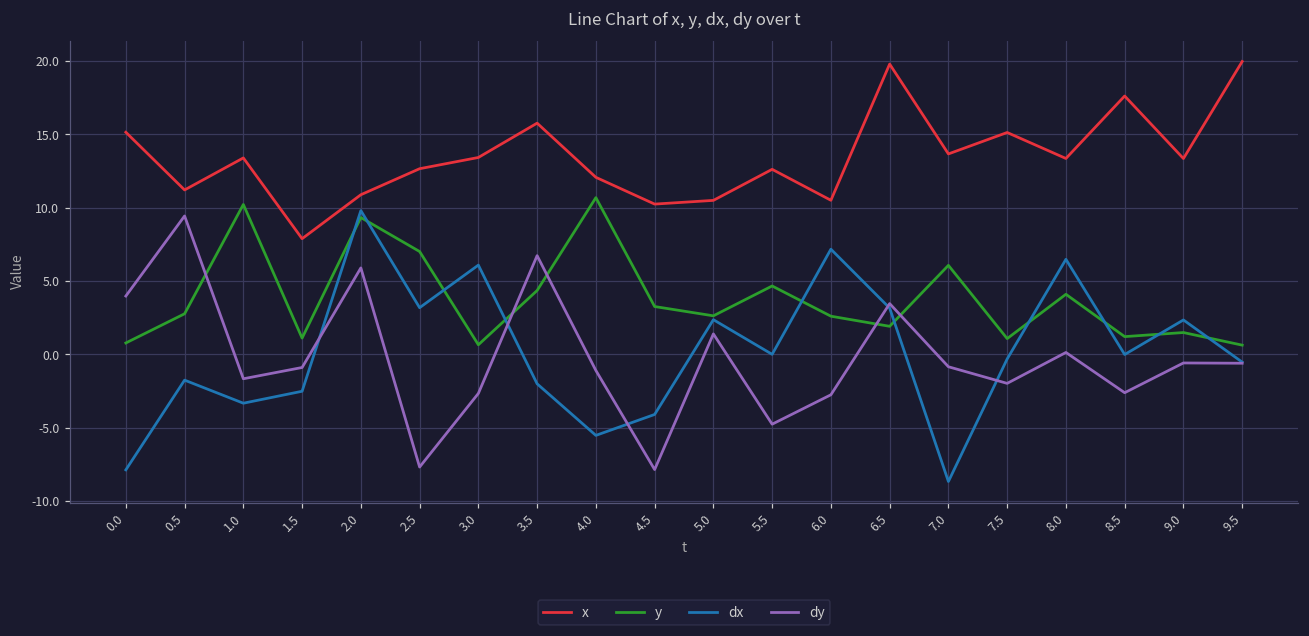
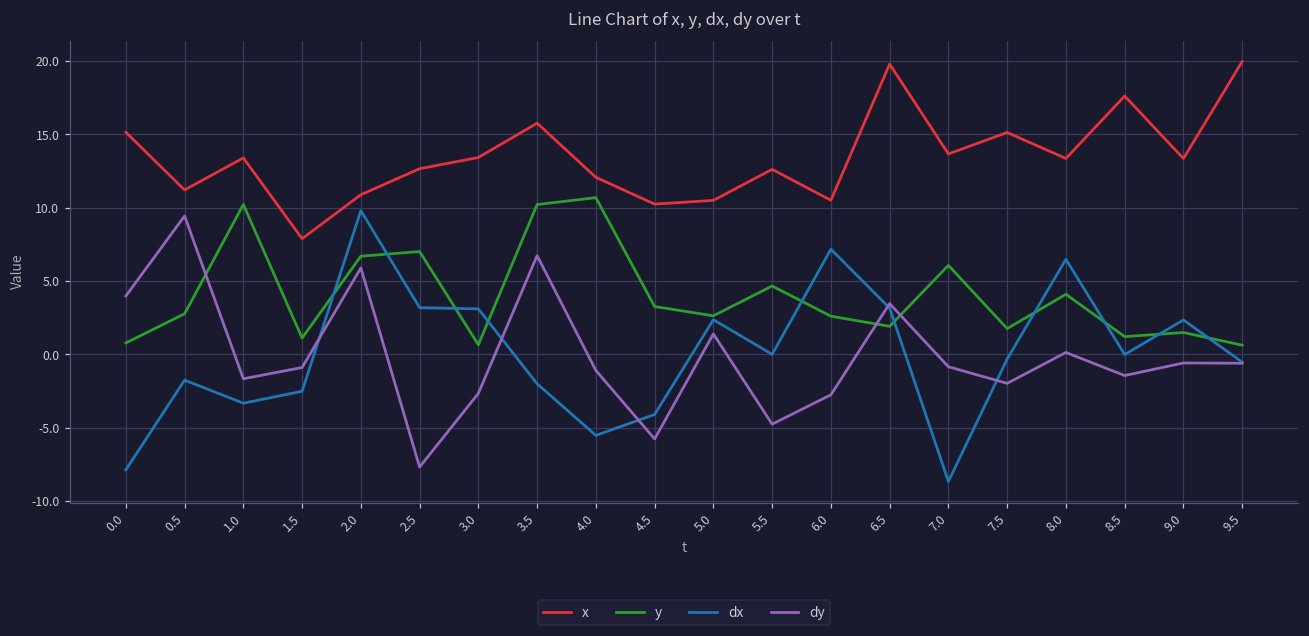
  {
    "x": {
      "0.0": 15.2,
      "0.5": 11.2,
      "1.0": 13.4,
      "1.5": 7.9,
      "2.0": 10.9,
      "2.5": 12.7,
      "3.0": 13.4,
      "3.5": 15.8,
      "4.0": 12.1,
      "4.5": 10.3,
      "5.0": 10.5,
      "5.5": 12.6,
      "6.0": 10.5,
      "6.5": 19.8,
      "7.0": 13.7,
      "7.5": 15.1,
      "8.0": 13.4,
      "8.5": 17.6,
      "9.0": 13.4,
      "9.5": 20.0
    },
    "y": {
      "0.0": 0.8,
      "0.5": 2.8,
      "1.0": 10.2,
      "1.5": 1.1,
-     "2.0": 9.3,
+     "2.0": 6.7,
      "2.5": 7.0,
      "3.0": 0.7,
-     "3.5": 4.4,
+     "3.5": 10.2,
      "4.0": 10.7,
      "4.5": 3.3,
      "5.0": 2.6,
      "5.5": 4.7,
      "6.0": 2.6,
      "6.5": 1.9,
      "7.0": 6.1,
-     "7.5": 1.1,
+     "7.5": 1.8,
      "8.0": 4.1,
      "8.5": 1.2,
      "9.0": 1.5,
      "9.5": 0.6
    },
    "dx": {
      "0.0": -7.9,
      "0.5": -1.8,
      "1.0": -3.3,
      "1.5": -2.5,
      "2.0": 9.8,
      "2.5": 3.2,
-     "3.0": 6.1,
+     "3.0": 3.1,
      "3.5": -2.0,
      "4.0": -5.5,
      "4.5": -4.1,
      "5.0": 2.4,
      "5.5": 0.0,
      "6.0": 7.2,
      "6.5": 3.2,
      "7.0": -8.7,
      "7.5": -0.3,
      "8.0": 6.5,
      "8.5": 0.0,
      "9.0": 2.4
    },
    "dy": {
      "0.0": 4.0,
      "0.5": 9.4,
      "1.0": -1.7,
      "1.5": -0.9,
      "2.0": 5.9,
      "2.5": -7.7,
      "3.0": -2.7,
      "3.5": 6.7,
      "4.0": -1.1,
-     "4.5": -7.8,
+     "4.5": -5.8,
      "5.0": 1.4,
      "5.5": -4.8,
      "6.0": -2.8,
      "6.5": 3.5,
      "7.0": -0.8,
      "7.5": -2.0,
      "8.0": 0.1,
-     "8.5": -2.6,
+     "8.5": -1.4,
      "9.0": -0.6
    }
  }
